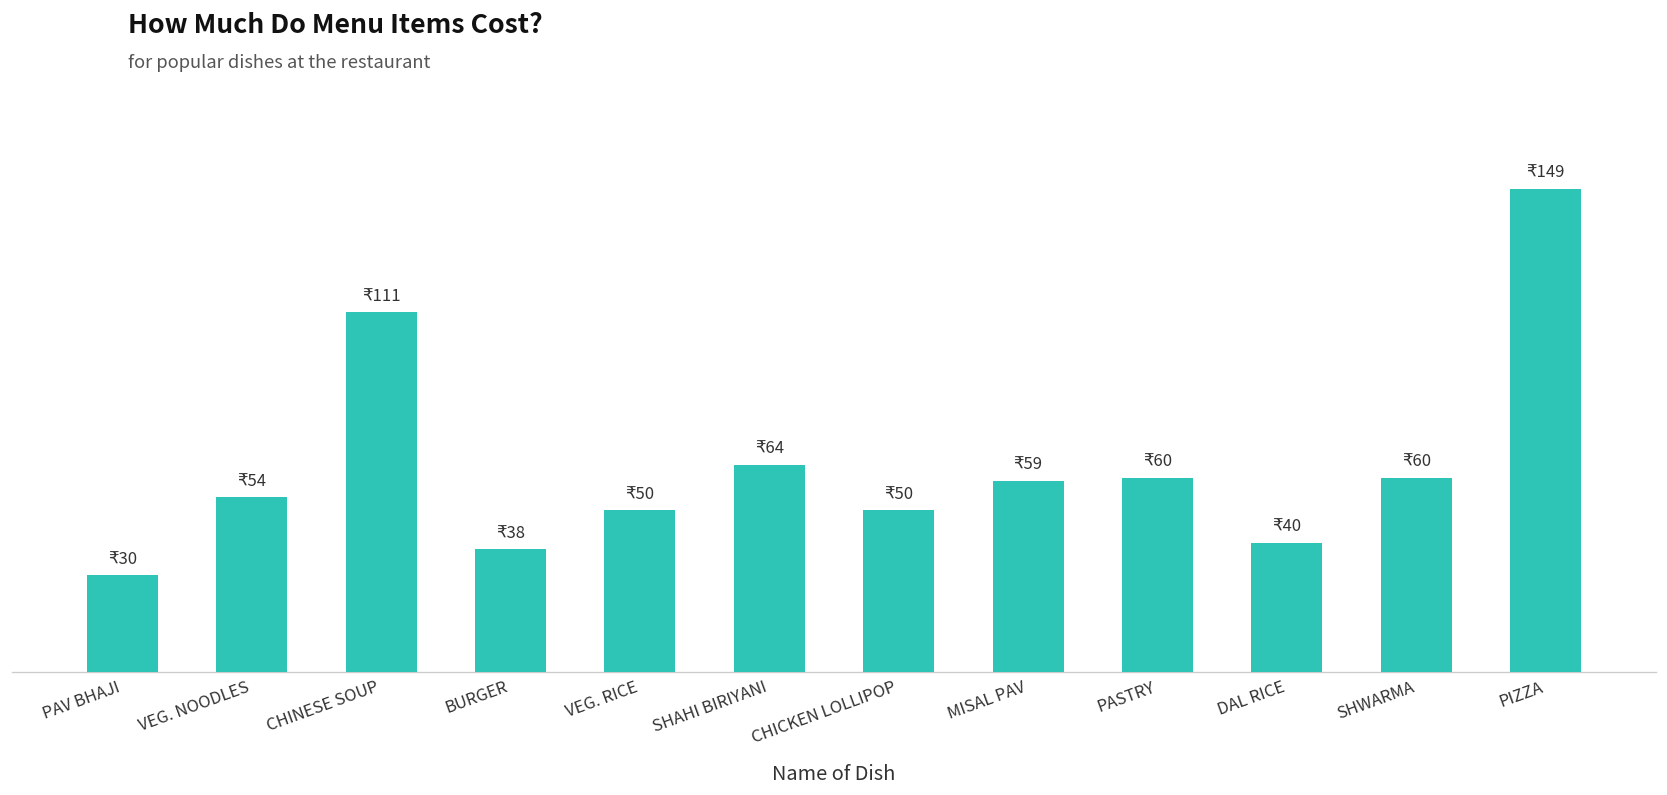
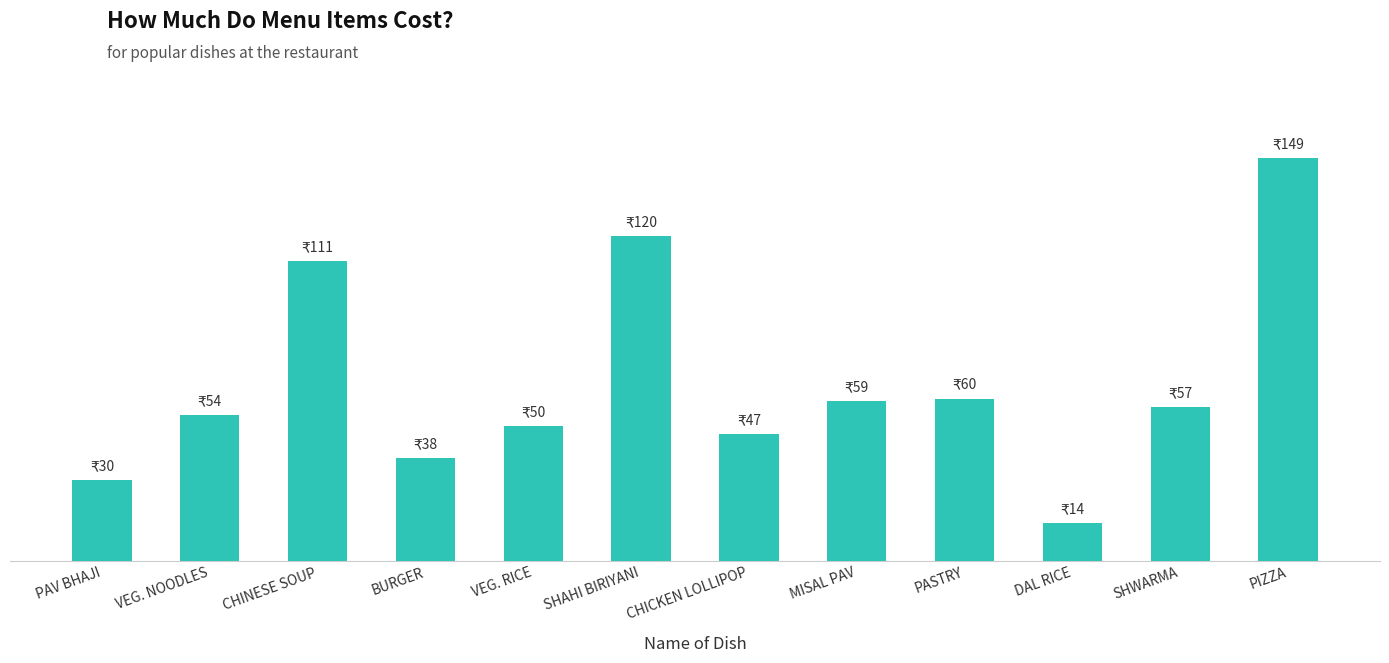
  {
    "PAV BHAJI": 30,
    "VEG. NOODLES": 54,
    "CHINESE SOUP": 111,
    "BURGER": 38,
    "VEG. RICE": 50,
-   "SHAHI BIRIYANI": 64,
-   "CHICKEN LOLLIPOP": 50,
+   "SHAHI BIRIYANI": 120,
+   "CHICKEN LOLLIPOP": 47,
    "MISAL PAV": 59,
    "PASTRY": 60,
-   "DAL RICE": 40,
-   "SHWARMA": 60,
+   "DAL RICE": 14,
+   "SHWARMA": 57,
    "PIZZA": 149
  }
